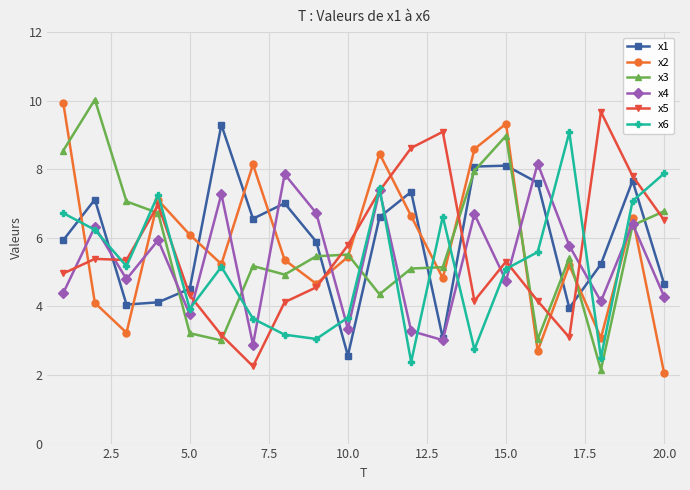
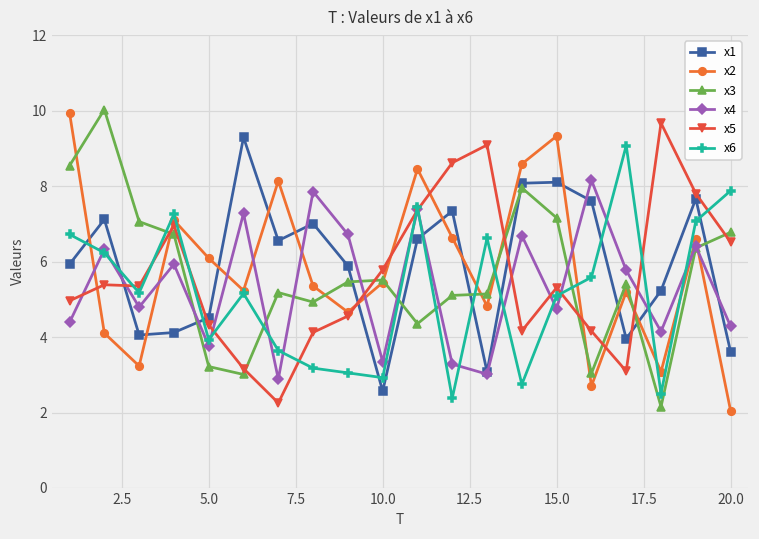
  {
    "x1": {
      "5.0": 4.5,
      "10.0": 2.6,
      "15.0": 8.1,
-     "20.0": 4.6
+     "20.0": 3.6
    },
    "x3": {
      "5.0": 3.2,
-     "15.0": 9.0,
+     "15.0": 7.2,
      "20.0": 6.8
    },
    "x4": {
      "5.0": 3.8,
      "10.0": 3.3,
      "15.0": 4.8,
      "20.0": 4.3
    },
    "x6": {
      "5.0": 3.9,
-     "10.0": 3.7,
+     "10.0": 2.9,
      "15.0": 5.1,
      "20.0": 7.9
    }
  }
